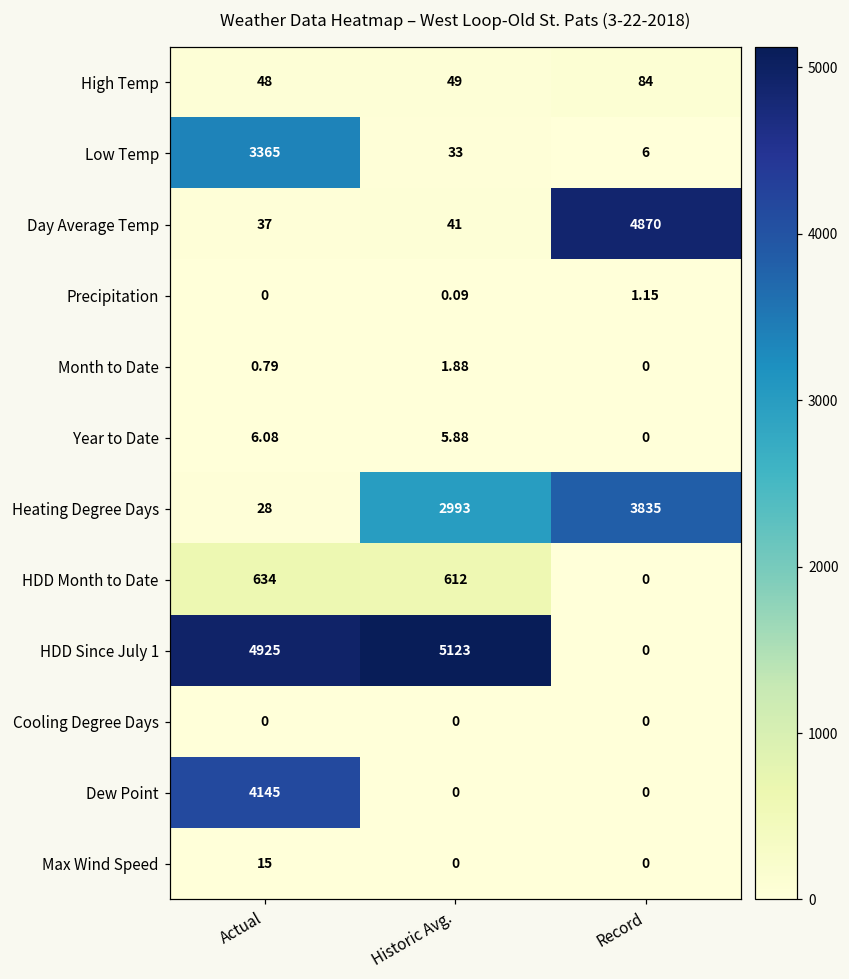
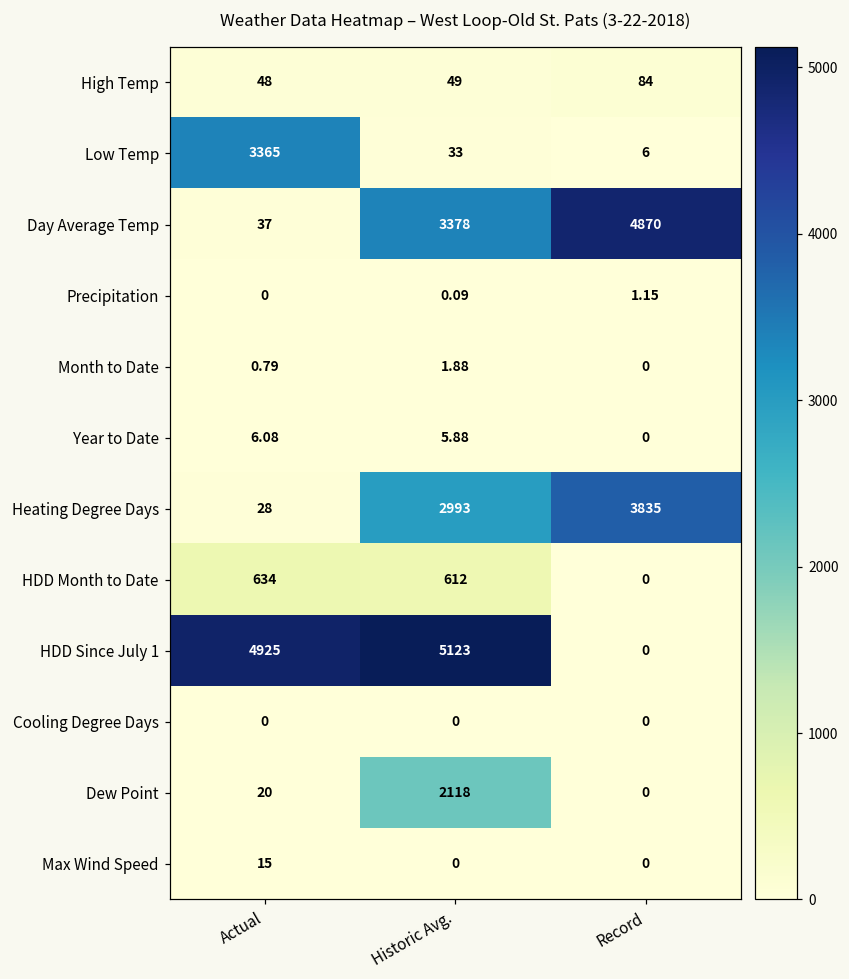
  {
    "High Temp": {
      "Actual": 48,
      "Historic Avg.": 49,
      "Record": 84
    },
    "Low Temp": {
      "Actual": 3365,
      "Historic Avg.": 33,
      "Record": 6
    },
    "Day Average Temp": {
      "Actual": 37,
-     "Historic Avg.": 41,
+     "Historic Avg.": 3378,
      "Record": 4870
    },
    "Precipitation": {
      "Actual": 0,
      "Historic Avg.": 0.09,
      "Record": 1.15
    },
    "Month to Date": {
      "Actual": 0.79,
      "Historic Avg.": 1.88,
      "Record": 0
    },
    "Year to Date": {
      "Actual": 6.08,
      "Historic Avg.": 5.88,
      "Record": 0
    },
    "Heating Degree Days": {
      "Actual": 28,
      "Historic Avg.": 2993,
      "Record": 3835
    },
    "HDD Month to Date": {
      "Actual": 634,
      "Historic Avg.": 612,
      "Record": 0
    },
    "HDD Since July 1": {
      "Actual": 4925,
      "Historic Avg.": 5123,
      "Record": 0
    },
    "Cooling Degree Days": {
      "Actual": 0,
      "Historic Avg.": 0,
      "Record": 0
    },
    "Dew Point": {
-     "Actual": 4145,
-     "Historic Avg.": 0,
+     "Actual": 20,
+     "Historic Avg.": 2118,
      "Record": 0
    },
    "Max Wind Speed": {
      "Actual": 15,
      "Historic Avg.": 0,
      "Record": 0
    }
  }
